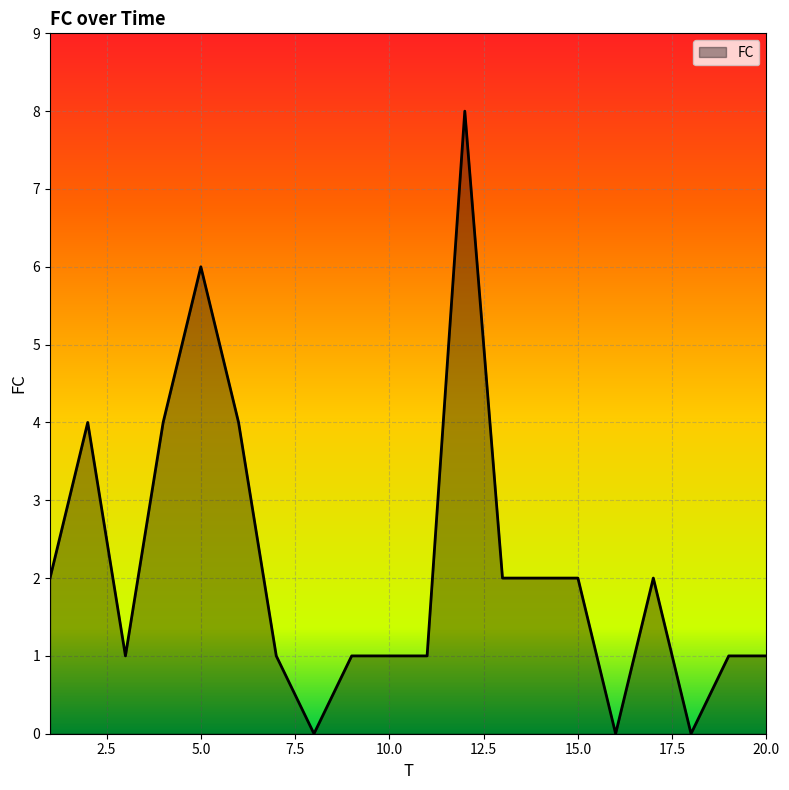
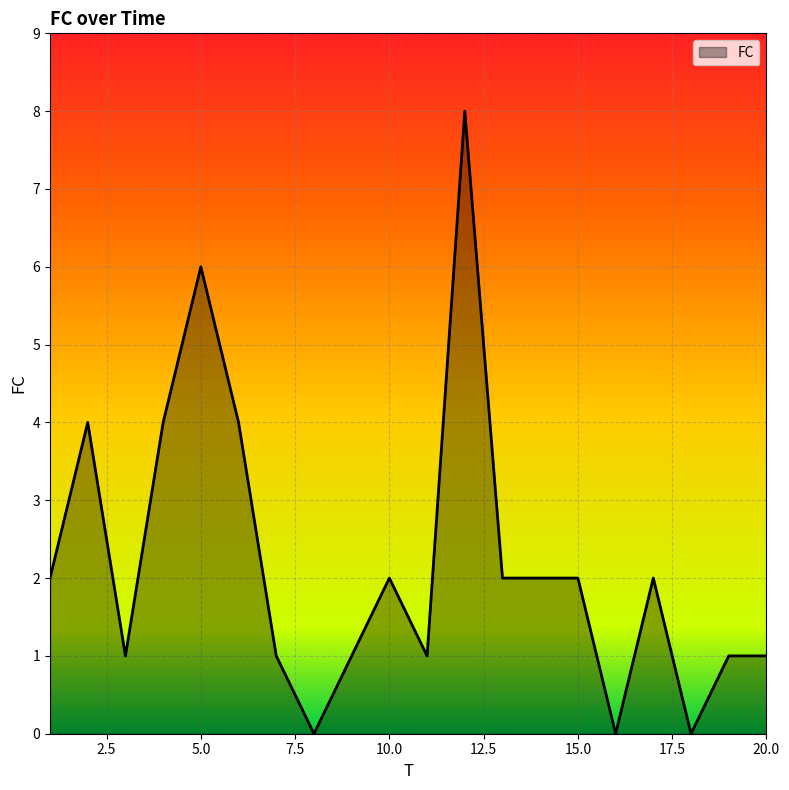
  {
    "5.0": 6,
-   "10.0": 1,
+   "10.0": 2,
    "15.0": 2,
    "20.0": 1
  }
